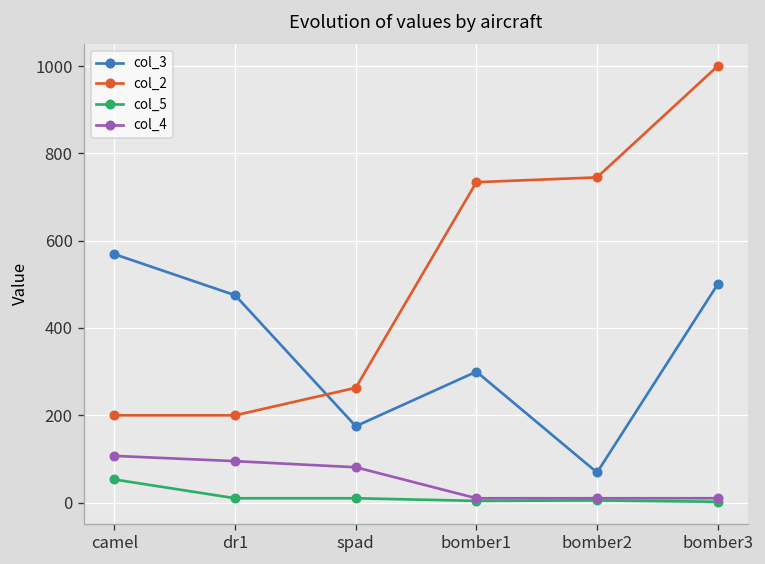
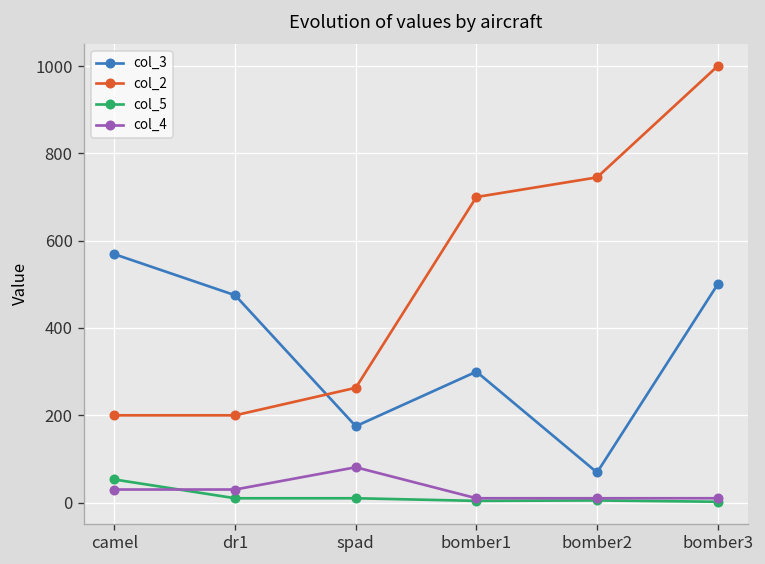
  {
    "col_3": {
      "camel": 570,
      "dr1": 480,
      "spad": 180,
      "bomber1": 300,
      "bomber2": 70,
      "bomber3": 500
    },
    "col_2": {
      "camel": 200,
      "dr1": 200,
      "spad": 260,
-     "bomber1": 730,
+     "bomber1": 700,
      "bomber2": 750,
      "bomber3": 1000
    },
    "col_5": {
      "camel": 50,
      "dr1": 10,
      "spad": 10,
      "bomber3": 0
    },
    "col_4": {
-     "camel": 110,
-     "dr1": 100,
+     "camel": 30,
+     "dr1": 30,
      "spad": 80,
      "bomber3": 10
    }
  }
